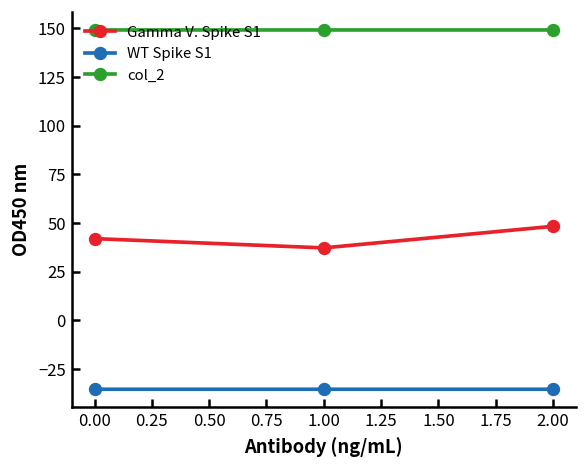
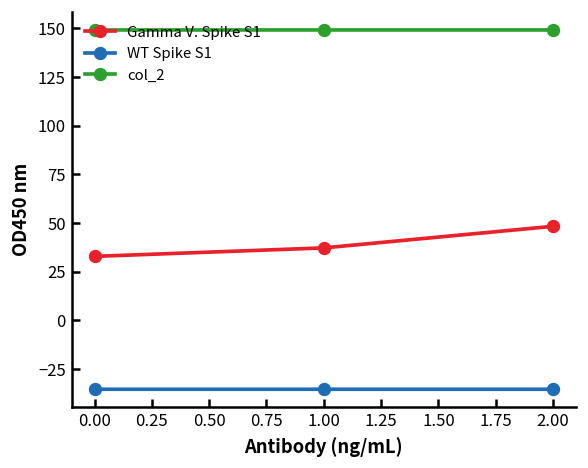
  {
    "Gamma V. Spike S1": {
-     "0.00": 42,
+     "0.00": 33,
      "1.00": 37,
      "2.00": 48
    },
    "WT Spike S1": {
      "0.00": -35,
      "1.00": -35,
      "2.00": -35
    },
    "col_2": {
      "0.00": 149,
      "1.00": 149,
      "2.00": 149
    }
  }
